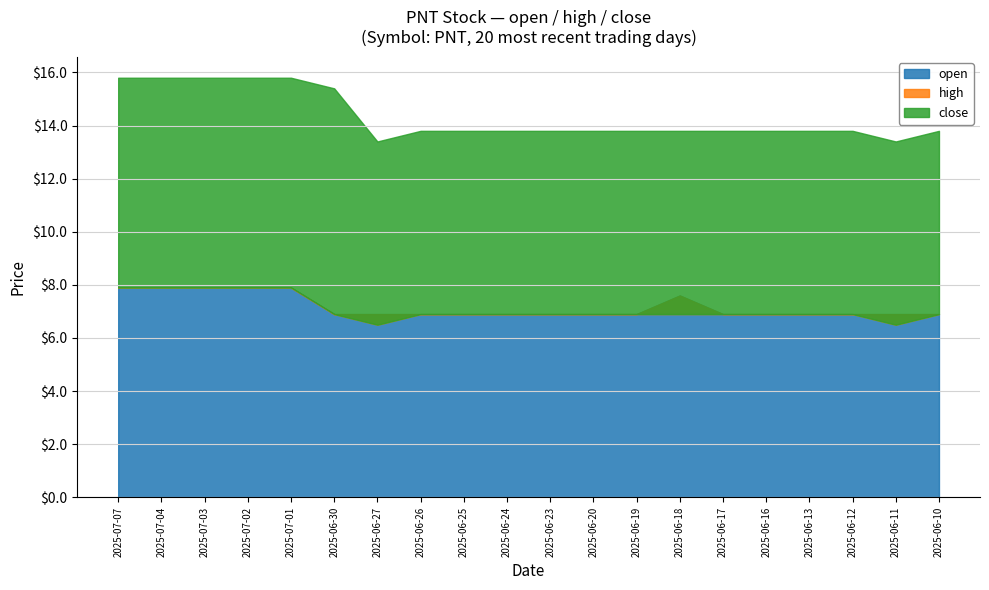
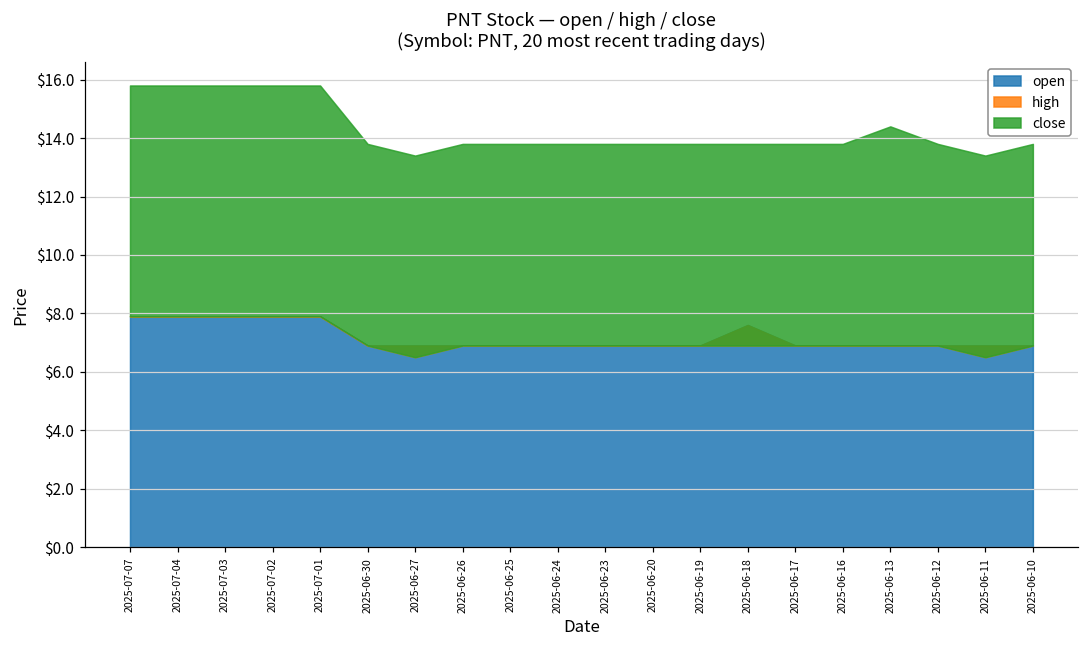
  {
    "high": {
      "2025-07-07": "$7.9",
      "2025-07-04": "$7.9",
      "2025-07-03": "$7.9",
      "2025-07-02": "$7.9",
      "2025-07-01": "$7.9",
      "2025-06-30": "$6.9",
      "2025-06-27": "$6.9",
      "2025-06-26": "$6.9",
      "2025-06-25": "$6.9",
      "2025-06-24": "$6.9",
      "2025-06-23": "$6.9",
      "2025-06-20": "$6.9",
      "2025-06-19": "$6.9",
      "2025-06-18": "$7.6",
      "2025-06-17": "$6.9",
      "2025-06-16": "$6.9",
      "2025-06-13": "$6.9",
      "2025-06-12": "$6.9",
      "2025-06-11": "$6.9",
      "2025-06-10": "$6.9"
    },
    "close": {
      "2025-07-07": "$7.9",
      "2025-07-04": "$7.9",
      "2025-07-03": "$7.9",
      "2025-07-02": "$7.9",
      "2025-07-01": "$7.9",
-     "2025-06-30": "$8.5",
+     "2025-06-30": "$6.9",
      "2025-06-26": "$6.9",
      "2025-06-25": "$6.9",
      "2025-06-24": "$6.9",
      "2025-06-23": "$6.9",
      "2025-06-20": "$6.9",
      "2025-06-19": "$6.9",
      "2025-06-17": "$6.9",
      "2025-06-16": "$6.9",
-     "2025-06-13": "$6.9",
+     "2025-06-13": "$7.5",
      "2025-06-12": "$6.9",
      "2025-06-10": "$6.9"
    }
  }
